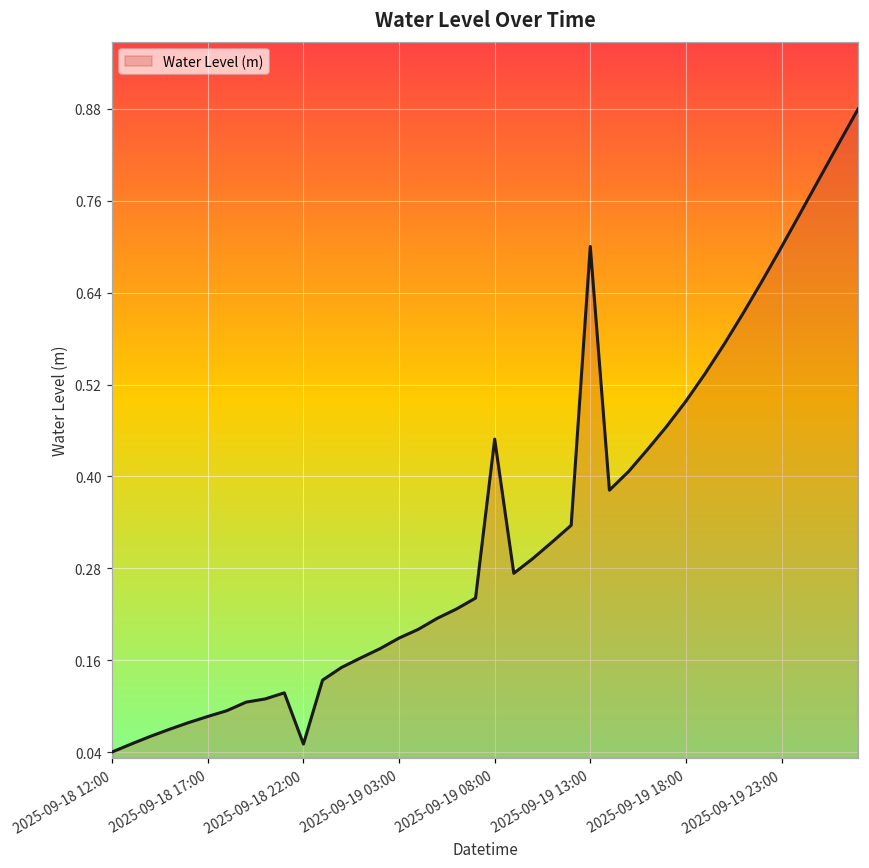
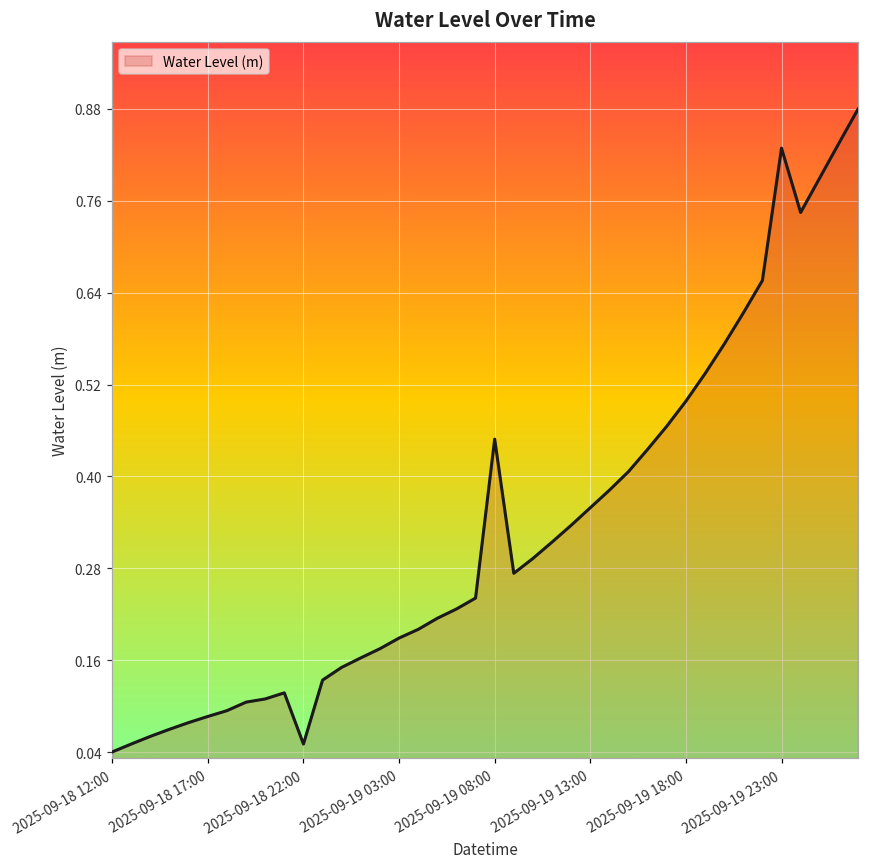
  {
    "2025-09-18 12:00": 0.04,
    "2025-09-18 17:00": 0.09,
    "2025-09-18 22:00": 0.05,
    "2025-09-19 03:00": 0.19,
    "2025-09-19 08:00": 0.45,
-   "2025-09-19 13:00": 0.70,
+   "2025-09-19 13:00": 0.36,
    "2025-09-19 18:00": 0.50,
-   "2025-09-19 23:00": 0.70
+   "2025-09-19 23:00": 0.83
  }
